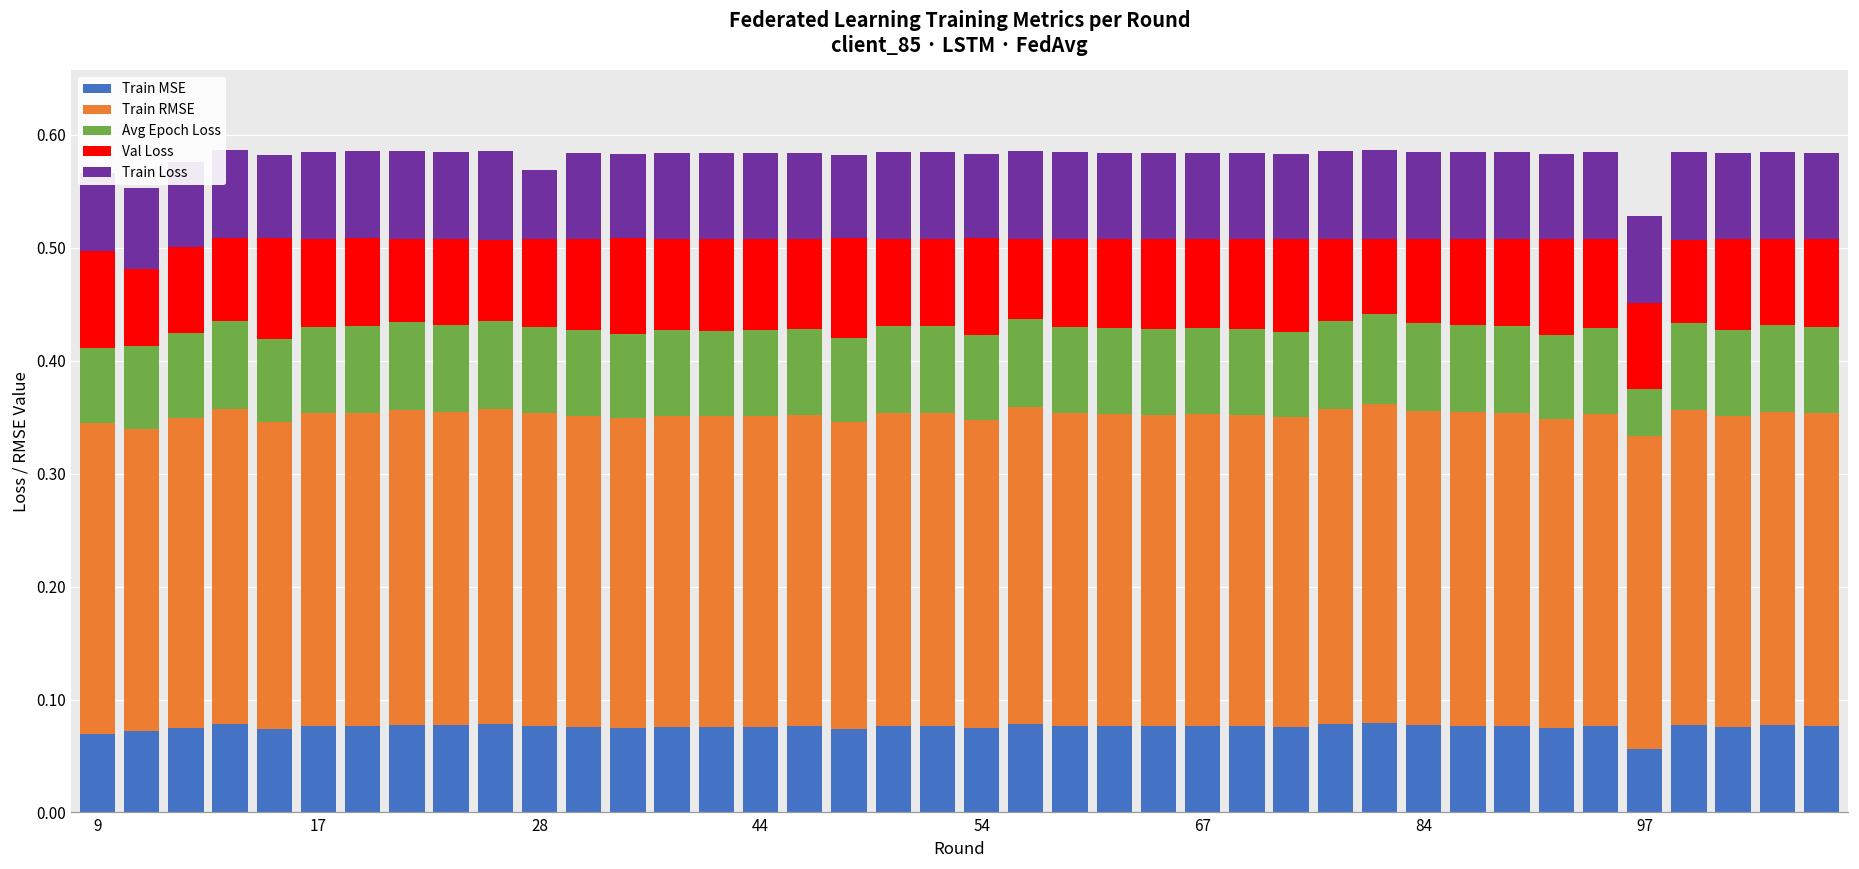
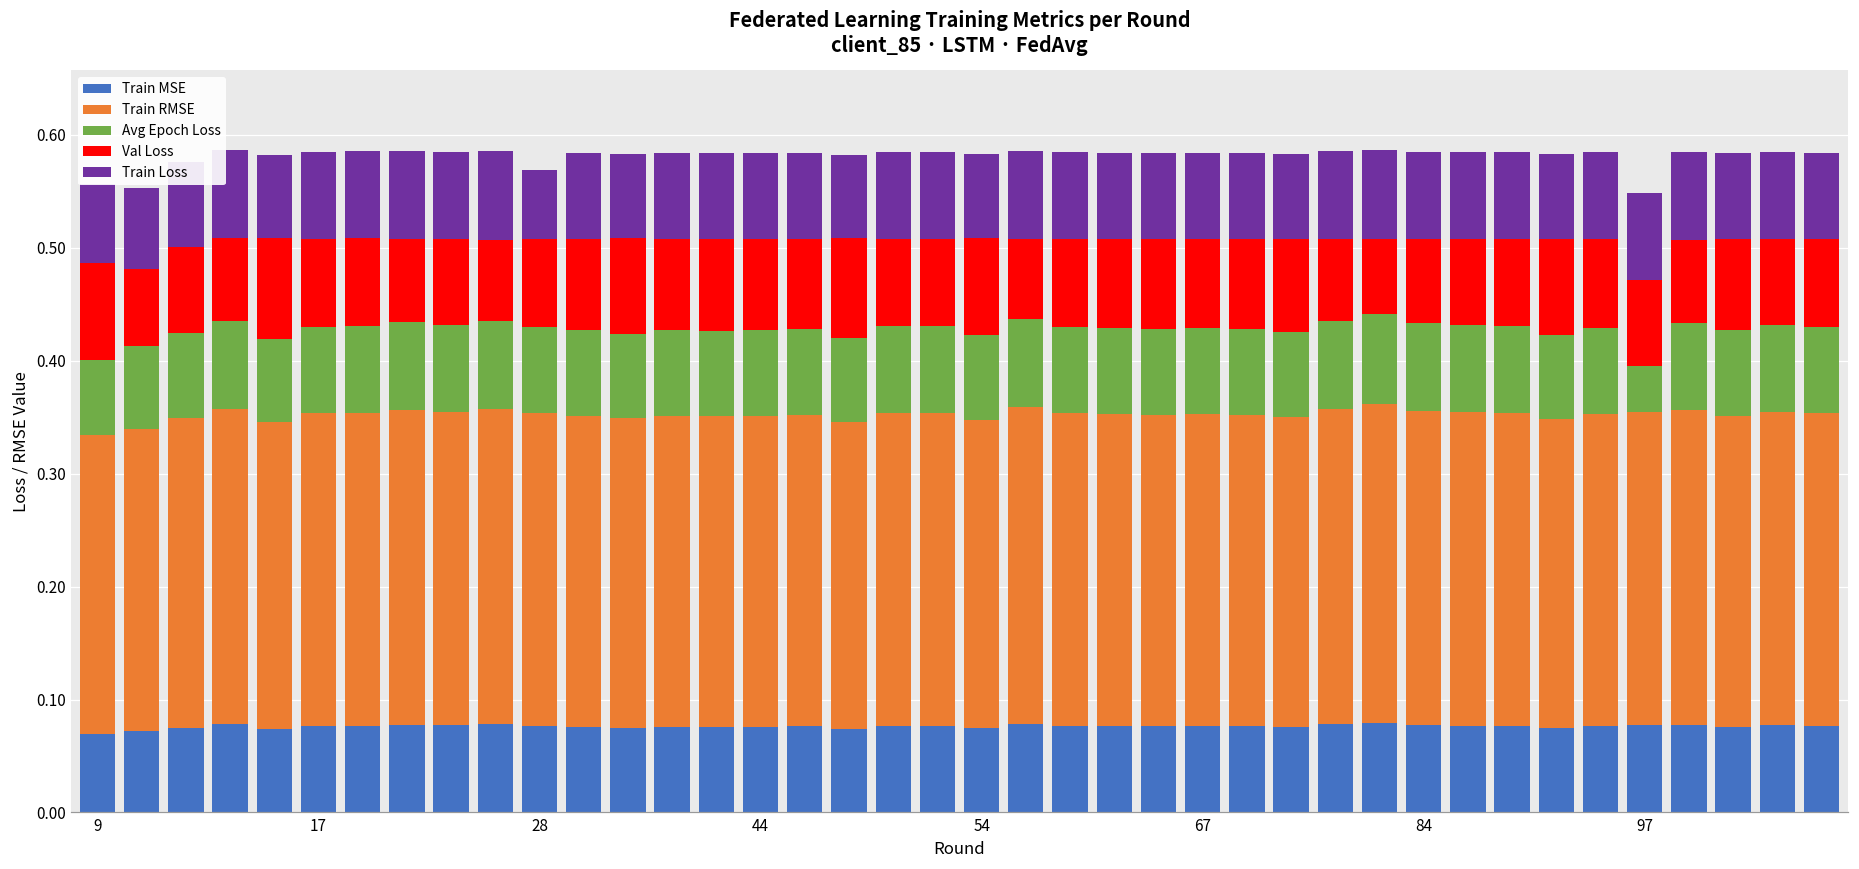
  {
    "Train MSE": {
      "9": 0.070,
      "17": 0.077,
      "28": 0.077,
      "44": 0.076,
      "54": 0.075,
      "67": 0.076,
      "84": 0.078,
-     "97": 0.056
+     "97": 0.077
    },
    "Train RMSE": {
-     "9": 0.275,
+     "9": 0.264,
      "17": 0.277,
      "28": 0.277,
      "44": 0.275,
      "54": 0.273,
      "67": 0.276,
      "84": 0.278,
      "97": 0.278
    },
    "Avg Epoch Loss": {
      "9": 0.067,
      "17": 0.076,
      "28": 0.076,
      "44": 0.076,
      "54": 0.075,
      "67": 0.076,
      "84": 0.077,
      "97": 0.041
    },
    "Val Loss": {
      "9": 0.086,
      "17": 0.078,
      "28": 0.078,
      "44": 0.081,
      "54": 0.086,
      "67": 0.079,
      "84": 0.074,
      "97": 0.076
    },
    "Train Loss": {
      "17": 0.077,
      "28": 0.061,
      "44": 0.076,
      "54": 0.075,
      "67": 0.076,
      "84": 0.078,
      "97": 0.077
    }
  }
